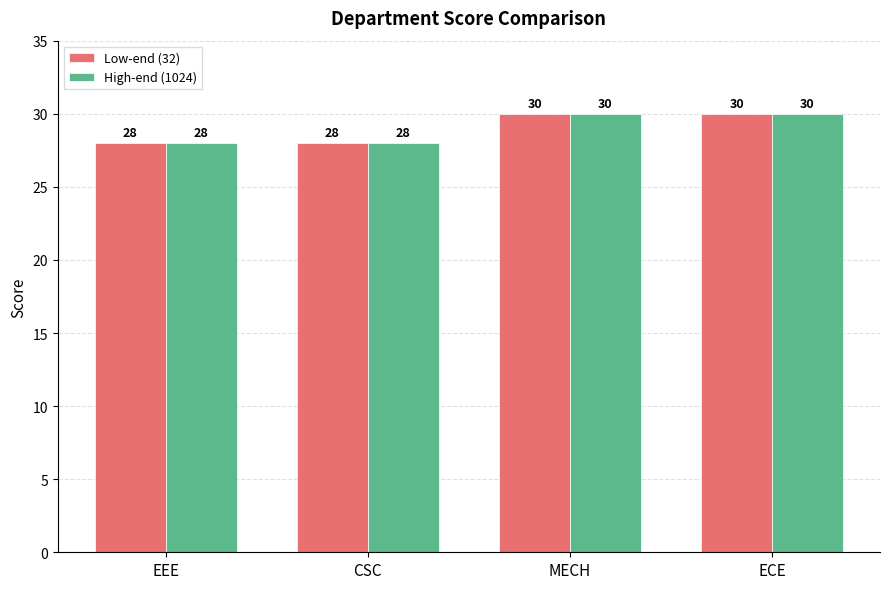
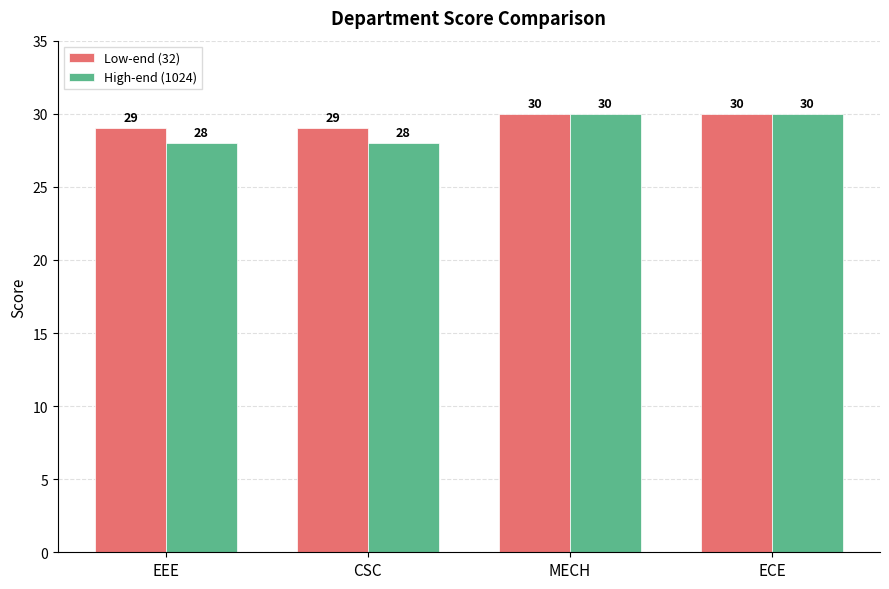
  {
    "Low-end (32)": {
-     "EEE": 28,
-     "CSC": 28,
+     "EEE": 29,
+     "CSC": 29,
      "MECH": 30,
      "ECE": 30
    },
    "High-end (1024)": {
      "EEE": 28,
      "CSC": 28,
      "MECH": 30,
      "ECE": 30
    }
  }
